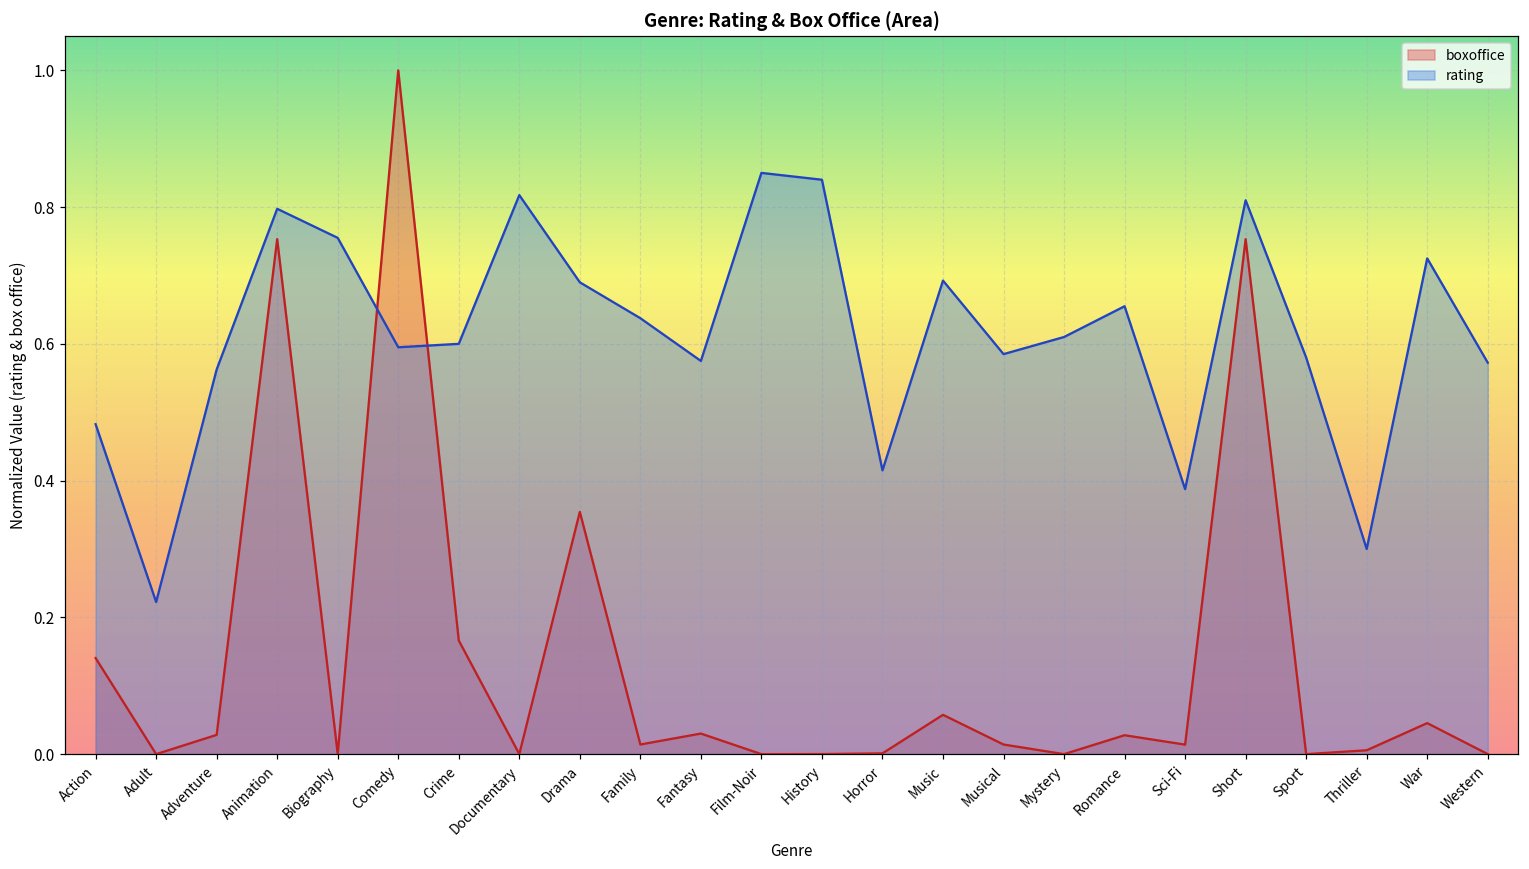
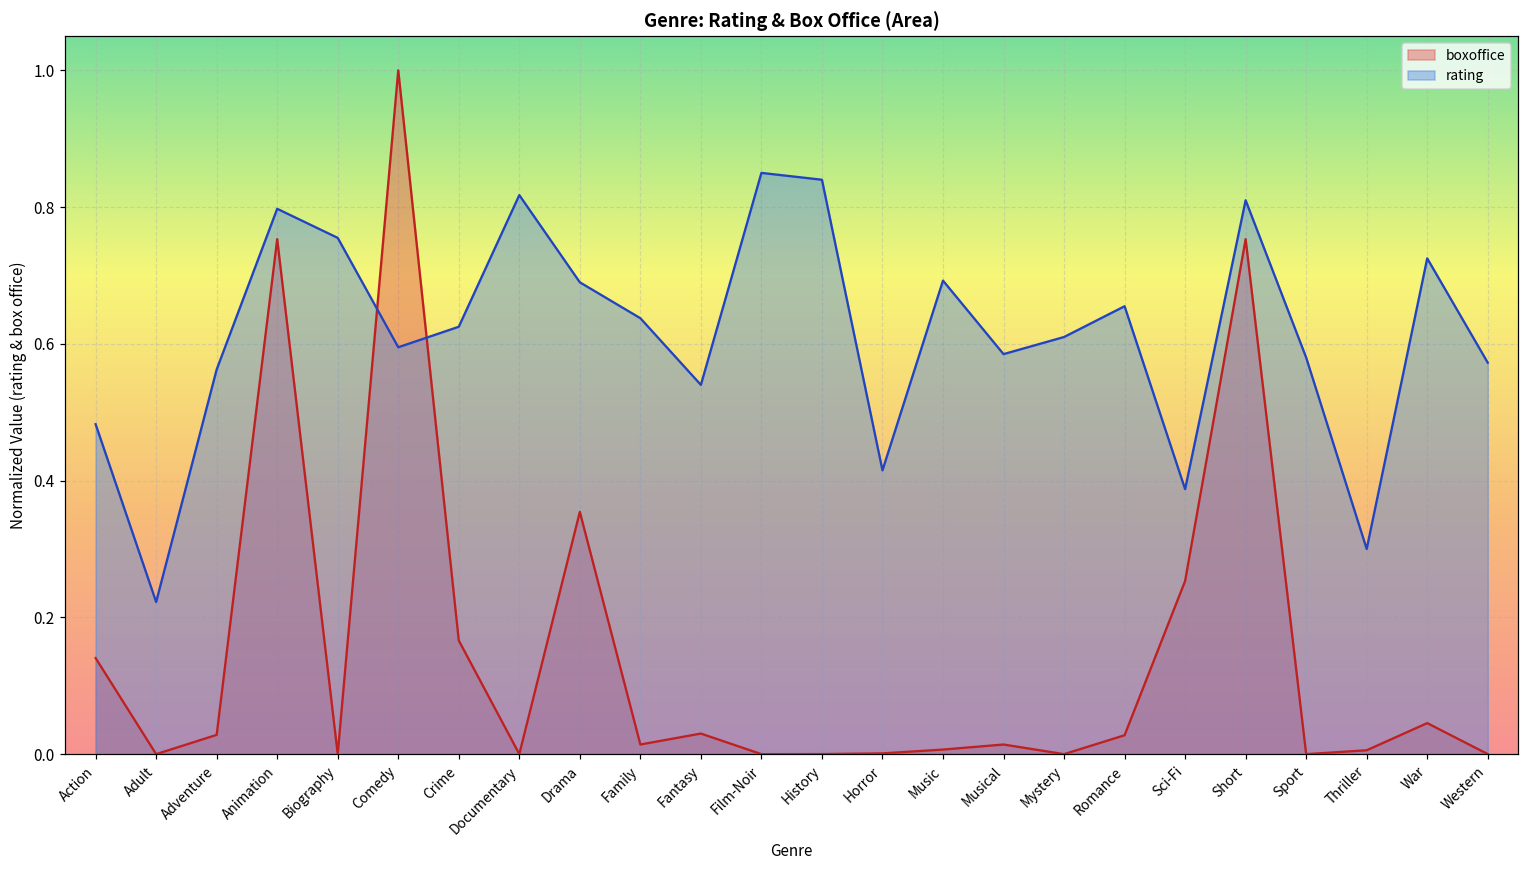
  {
    "boxoffice": {
      "Action": 0.14,
      "Adult": 0.00,
      "Adventure": 0.03,
      "Animation": 0.75,
      "Biography": 0.00,
      "Comedy": 1.00,
      "Crime": 0.17,
      "Documentary": 0.00,
      "Drama": 0.35,
      "Family": 0.01,
      "Fantasy": 0.03,
      "Film-Noir": 0.00,
      "History": 0.00,
      "Horror": 0.00,
-     "Music": 0.06,
+     "Music": 0.01,
      "Musical": 0.01,
      "Mystery": 0.00,
      "Romance": 0.03,
-     "Sci-Fi": 0.01,
+     "Sci-Fi": 0.25,
      "Short": 0.75,
      "Sport": 0.00,
      "Thriller": 0.01,
      "War": 0.05,
      "Western": 0.00
    },
    "rating": {
      "Action": 0.48,
      "Adult": 0.22,
      "Adventure": 0.56,
      "Animation": 0.80,
      "Biography": 0.75,
      "Comedy": 0.60,
-     "Crime": 0.60,
+     "Crime": 0.63,
      "Documentary": 0.82,
      "Drama": 0.69,
      "Family": 0.64,
-     "Fantasy": 0.58,
+     "Fantasy": 0.54,
      "Film-Noir": 0.85,
      "History": 0.84,
      "Horror": 0.42,
      "Music": 0.69,
      "Musical": 0.59,
      "Mystery": 0.61,
      "Romance": 0.66,
      "Sci-Fi": 0.39,
      "Short": 0.81,
      "Sport": 0.58,
      "Thriller": 0.30,
      "War": 0.73,
      "Western": 0.57
    }
  }
